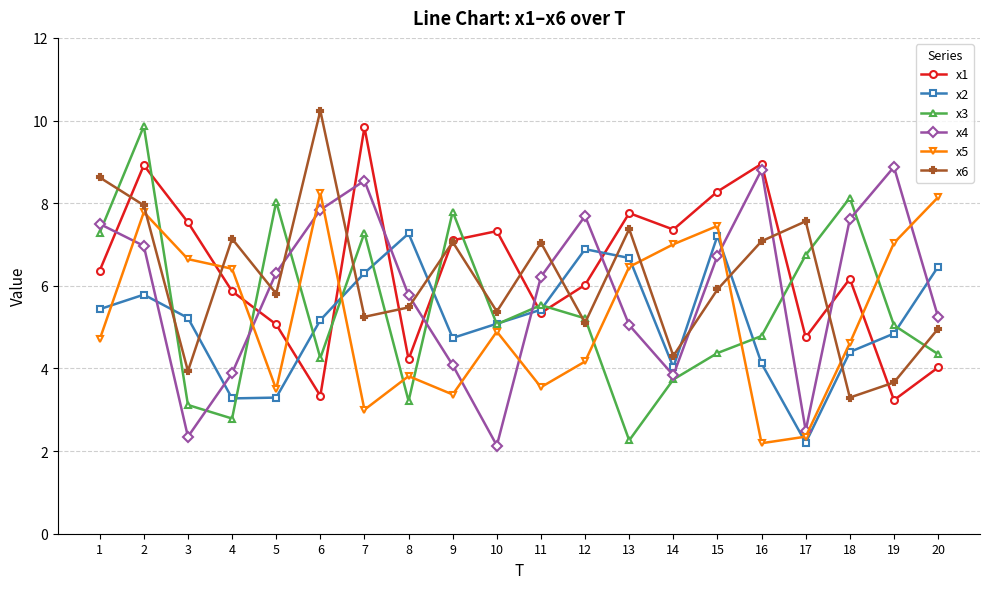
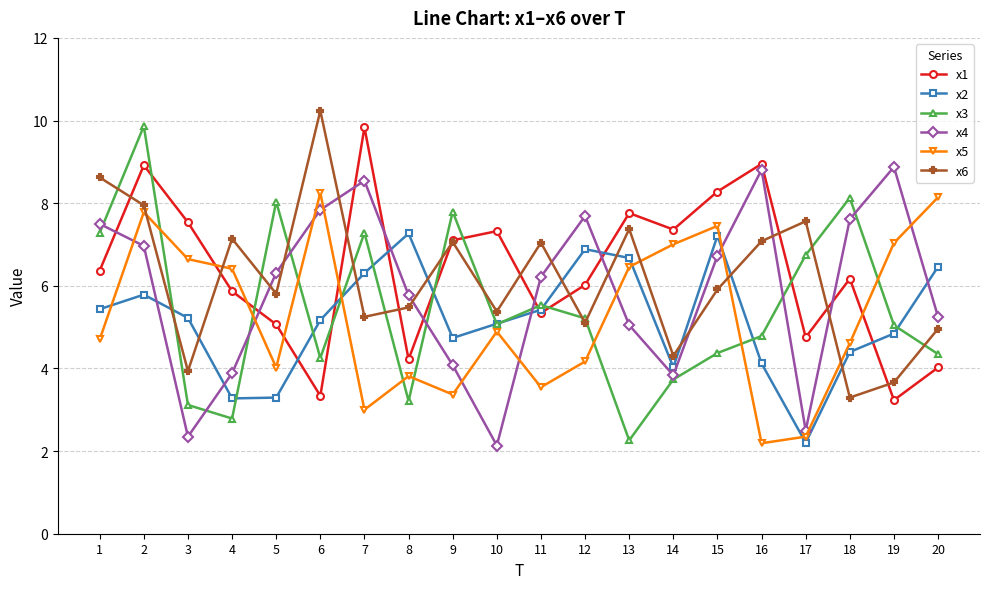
  {
    "x1": {
      "1": 6.4,
      "2": 8.9,
      "3": 7.5,
      "4": 5.9,
      "5": 5.1,
      "6": 3.3,
      "7": 9.8,
      "8": 4.2,
      "10": 7.3,
      "11": 5.3,
      "12": 6.0,
      "13": 7.8,
      "14": 7.4,
      "15": 8.3,
      "16": 9.0,
      "17": 4.8,
      "18": 6.2,
      "19": 3.2,
      "20": 4.0
    },
    "x2": {
      "1": 5.4,
      "2": 5.8,
      "3": 5.2,
      "4": 3.3,
      "5": 3.3,
      "6": 5.2,
      "7": 6.3,
      "8": 7.3,
      "9": 4.7,
      "11": 5.4,
      "12": 6.9,
      "13": 6.7,
      "14": 4.0,
      "15": 7.2,
      "16": 4.1,
      "17": 2.2,
      "18": 4.4,
      "19": 4.8,
      "20": 6.5
    },
    "x3": {
      "1": 7.3,
      "2": 9.9,
      "3": 3.1,
      "4": 2.8,
      "5": 8.0,
      "6": 4.3,
      "7": 7.3,
      "8": 3.2,
      "9": 7.8,
      "11": 5.5,
      "12": 5.2,
      "13": 2.3,
      "14": 3.7,
      "15": 4.4,
      "16": 4.8,
      "17": 6.7,
      "18": 8.1,
      "19": 5.0,
      "20": 4.3
    },
    "x4": {
      "1": 7.5,
      "2": 7.0,
      "3": 2.3,
      "4": 3.9,
      "5": 6.3,
      "6": 7.8,
      "7": 8.5,
      "8": 5.8,
      "9": 4.1,
      "10": 2.1,
      "11": 6.2,
      "12": 7.7,
      "13": 5.0,
      "14": 3.8,
      "15": 6.7,
      "16": 8.8,
      "17": 2.5,
      "18": 7.6,
      "19": 8.9,
      "20": 5.2
    },
    "x5": {
      "1": 4.7,
      "2": 7.8,
      "3": 6.6,
      "4": 6.4,
-     "5": 3.5,
+     "5": 4.0,
      "6": 8.3,
      "7": 3.0,
      "8": 3.8,
      "9": 3.4,
      "10": 4.9,
      "11": 3.5,
      "12": 4.2,
      "13": 6.5,
      "14": 7.0,
      "15": 7.4,
      "16": 2.2,
      "17": 2.3,
      "18": 4.6,
      "19": 7.0,
      "20": 8.1
    },
    "x6": {
      "1": 8.6,
      "2": 7.9,
      "3": 3.9,
      "4": 7.1,
      "5": 5.8,
      "6": 10.2,
      "7": 5.2,
      "8": 5.5,
      "10": 5.4,
      "11": 7.0,
      "12": 5.1,
      "13": 7.4,
      "14": 4.3,
      "15": 5.9,
      "16": 7.1,
      "17": 7.6,
      "18": 3.3,
      "19": 3.7,
      "20": 5.0
    }
  }
